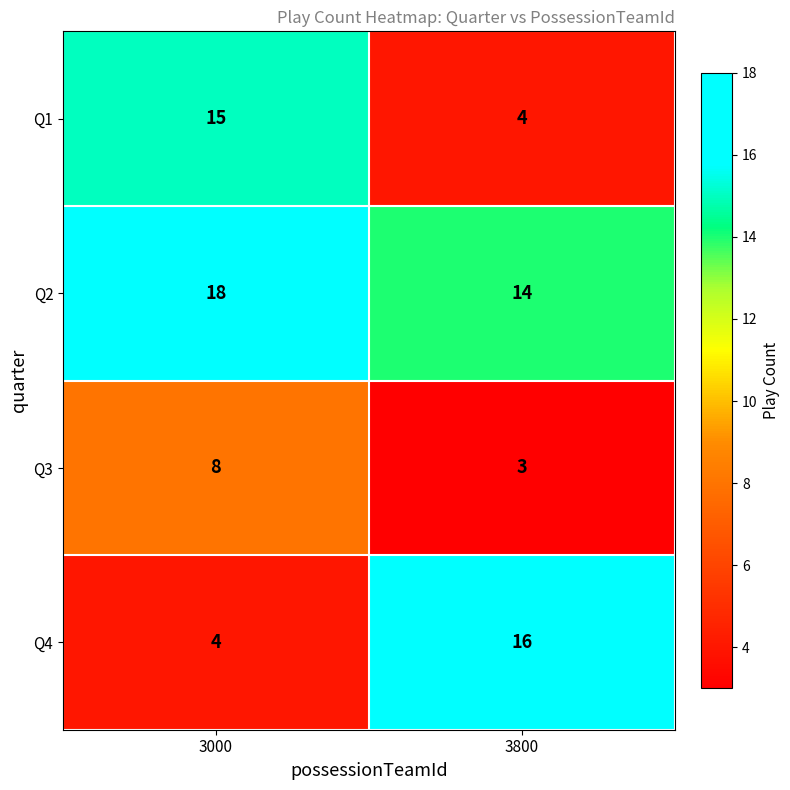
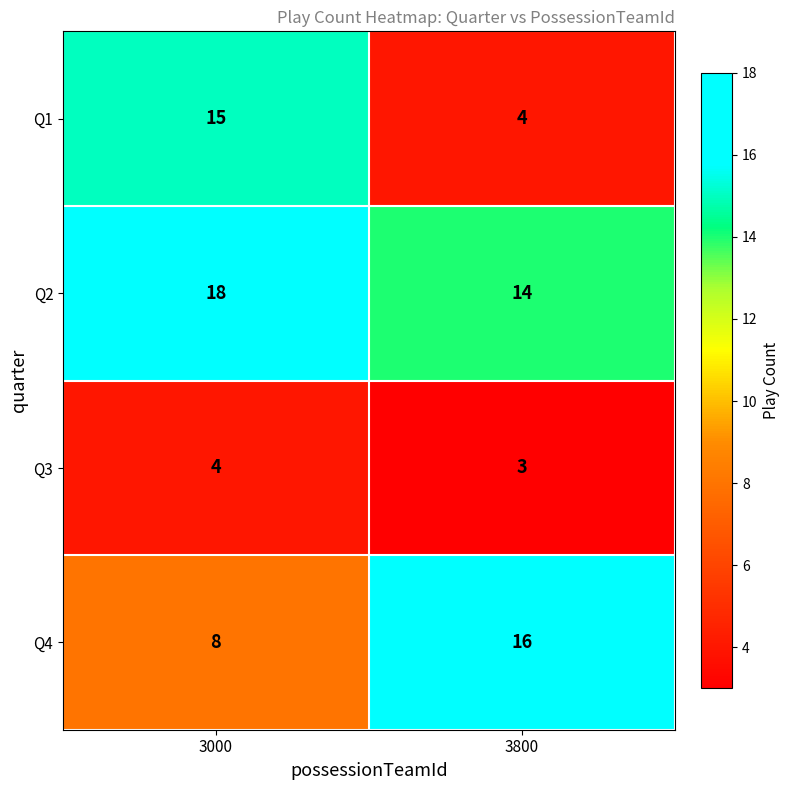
  {
    "Q1": {
      "3000": 15,
      "3800": 4
    },
    "Q2": {
      "3000": 18,
      "3800": 14
    },
    "Q3": {
-     "3000": 8,
+     "3000": 4,
      "3800": 3
    },
    "Q4": {
-     "3000": 4,
+     "3000": 8,
      "3800": 16
    }
  }
